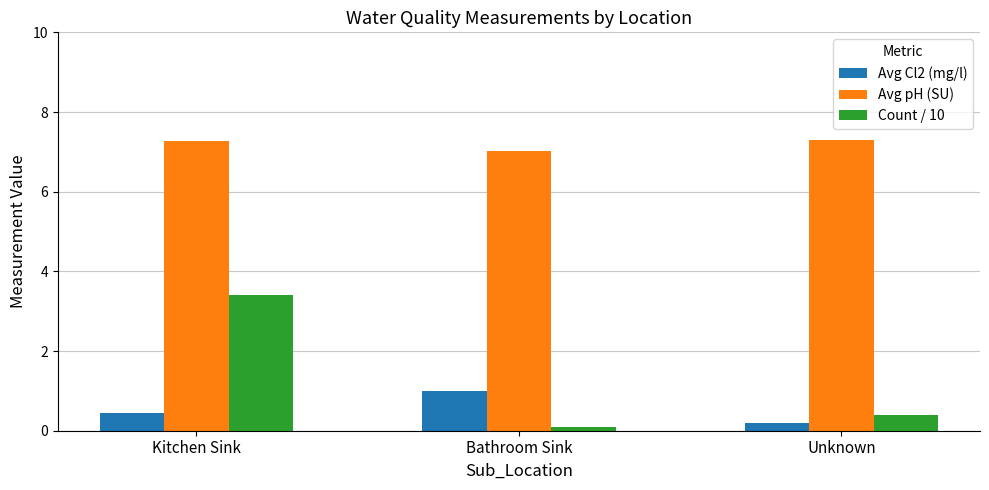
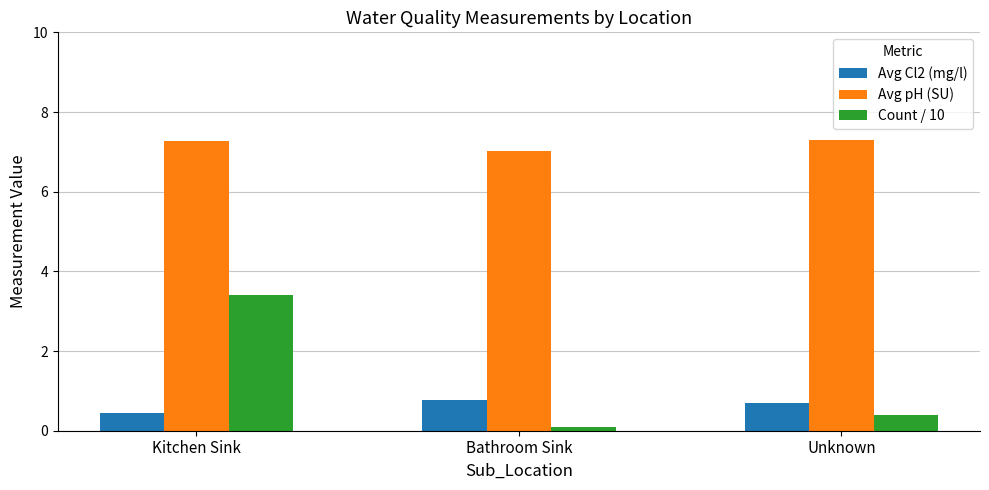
  {
    "Avg Cl2 (mg/l)": {
      "Kitchen Sink": 0.4,
-     "Bathroom Sink": 1.0,
-     "Unknown": 0.2
+     "Bathroom Sink": 0.8,
+     "Unknown": 0.7
    },
    "Avg pH (SU)": {
      "Kitchen Sink": 7.3,
      "Bathroom Sink": 7.0,
      "Unknown": 7.3
    },
    "Count / 10": {
      "Kitchen Sink": 3.4,
      "Bathroom Sink": 0.1,
      "Unknown": 0.4
    }
  }
